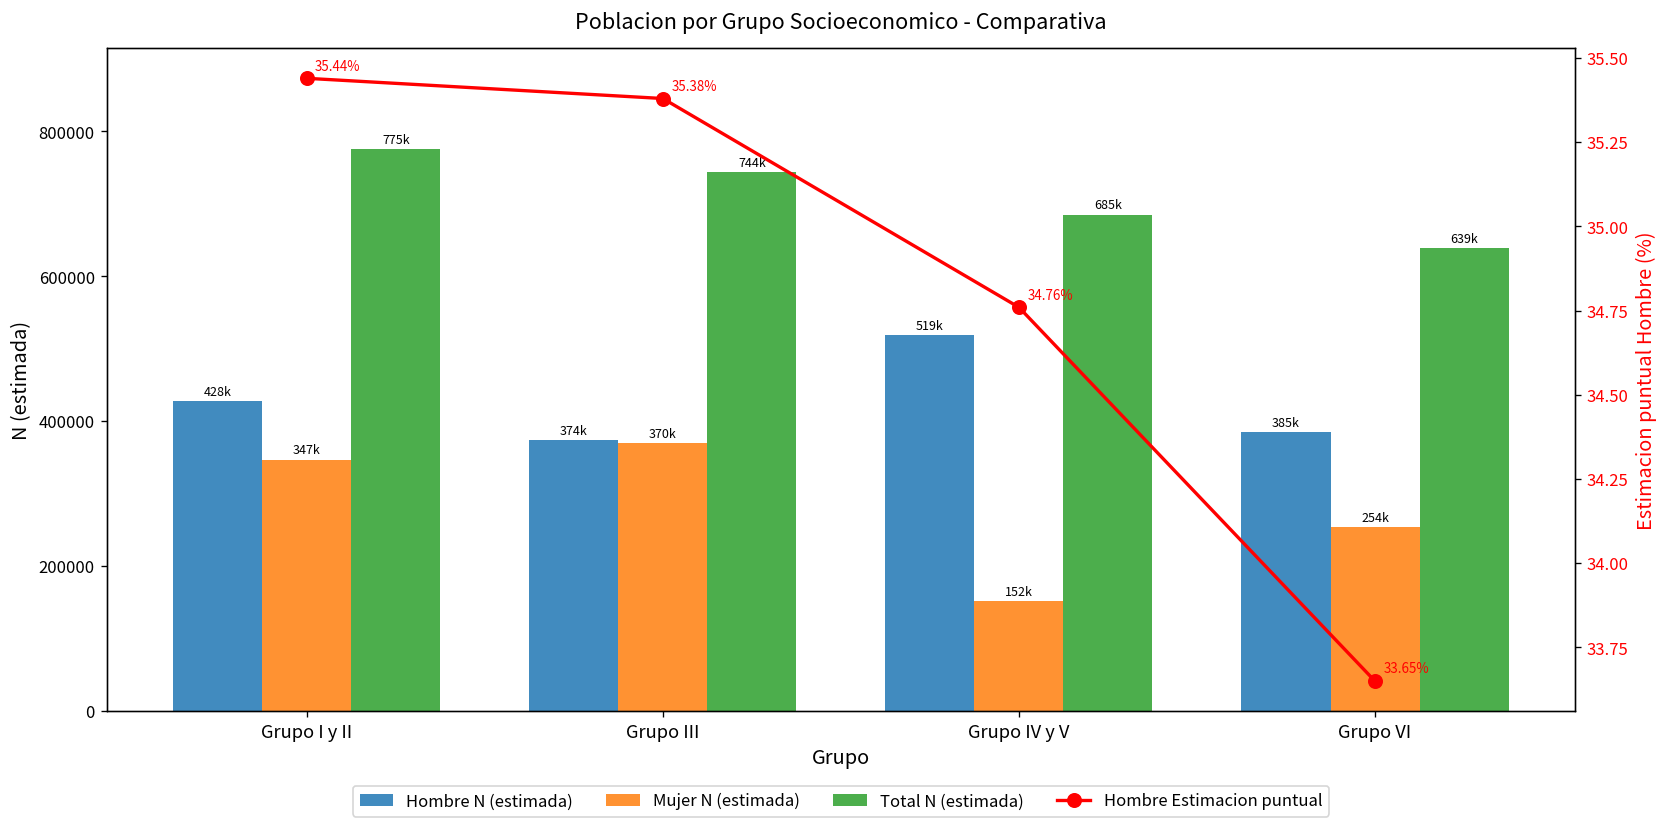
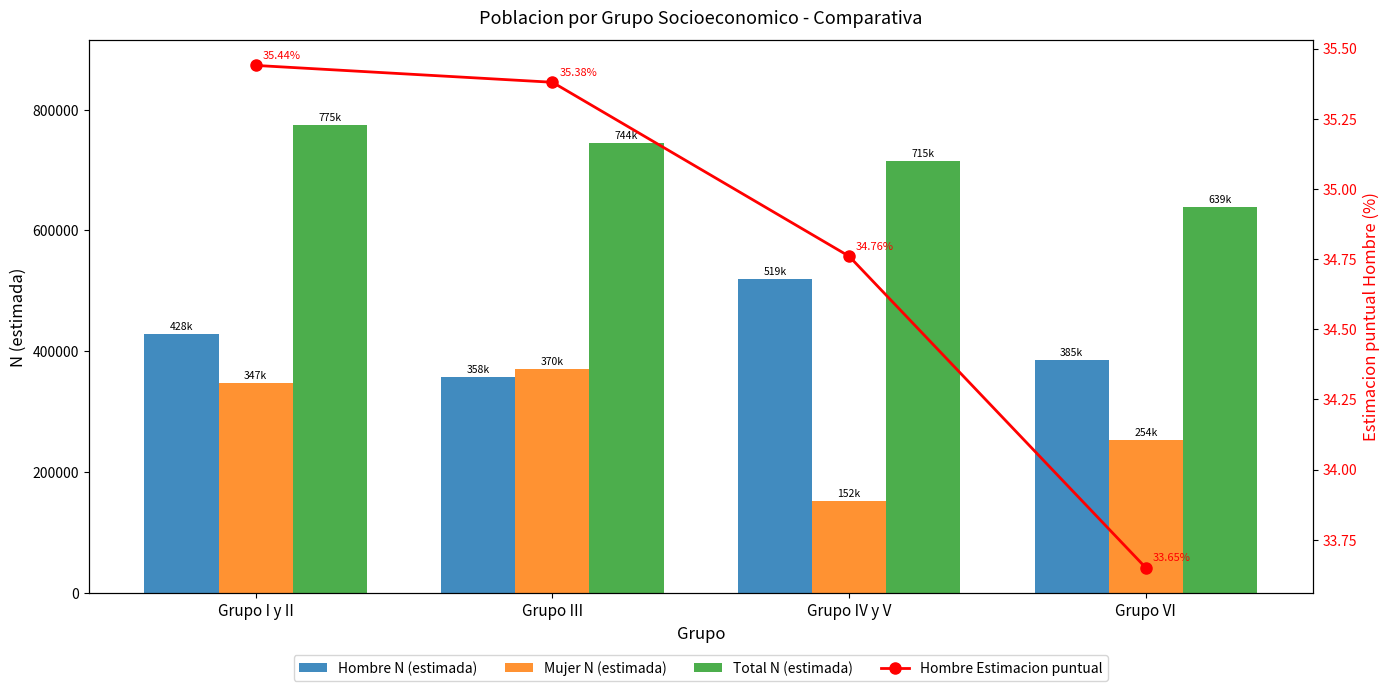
  {
    "Hombre N (estimada)": {
      "Grupo I y II": "428k",
-     "Grupo III": "374k",
+     "Grupo III": "358k",
      "Grupo IV y V": "519k",
      "Grupo VI": "385k"
    },
    "Mujer N (estimada)": {
      "Grupo I y II": "347k",
      "Grupo III": "370k",
      "Grupo IV y V": "152k",
      "Grupo VI": "254k"
    },
    "Total N (estimada)": {
      "Grupo I y II": "775k",
      "Grupo III": "744k",
-     "Grupo IV y V": "685k",
+     "Grupo IV y V": "715k",
      "Grupo VI": "639k"
    },
    "Hombre Estimacion puntual": {
      "Grupo I y II": "35.44%",
      "Grupo III": "35.38%",
      "Grupo IV y V": "34.76%",
      "Grupo VI": "33.65%"
    }
  }
